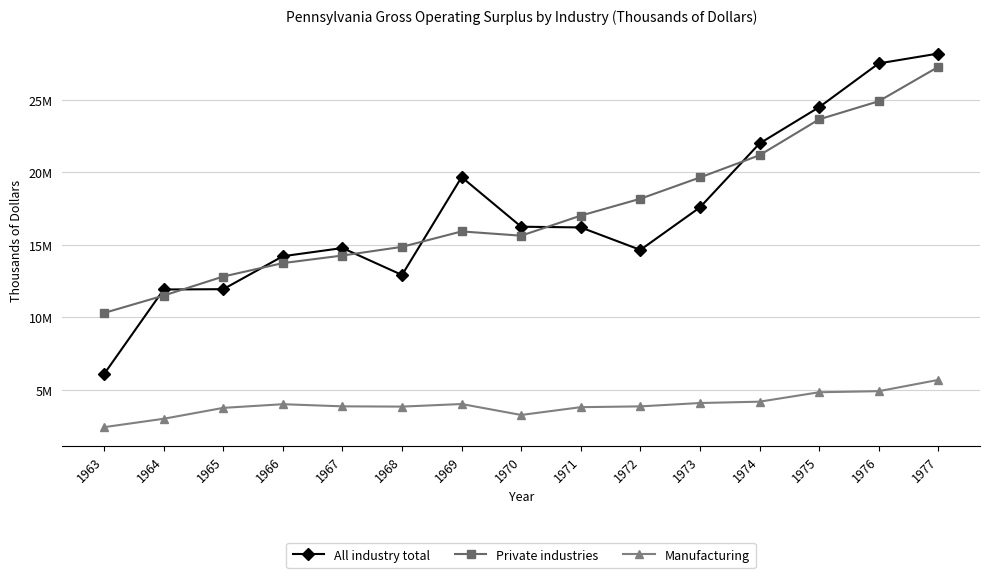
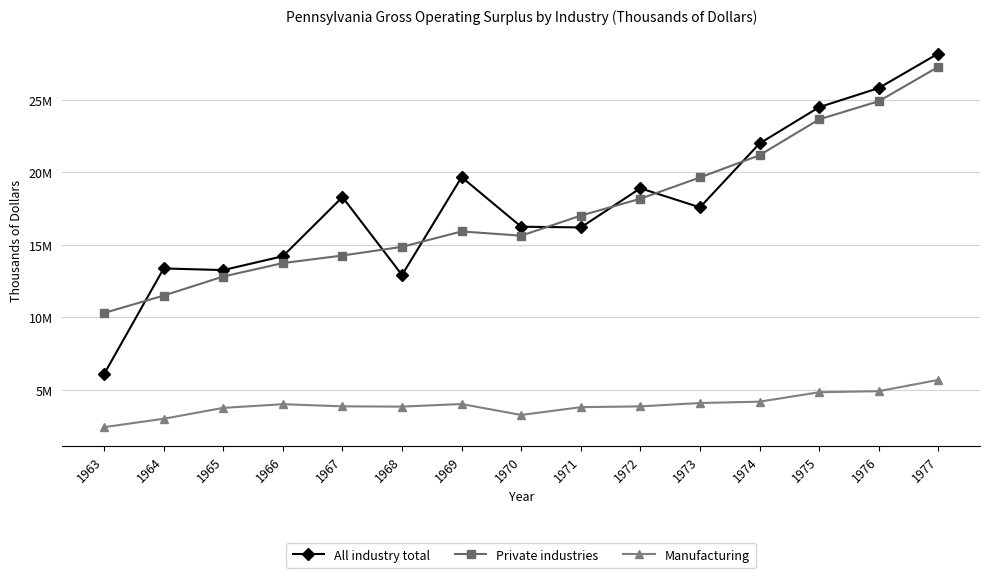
  {
    "All industry total": {
      "1963": 6100000,
-     "1964": 11900000,
-     "1965": 11900000,
+     "1964": 13400000,
+     "1965": 13300000,
      "1966": 14200000,
-     "1967": 14800000,
+     "1967": 18300000,
      "1968": 12900000,
      "1969": 19700000,
      "1970": 16300000,
      "1971": 16200000,
-     "1972": 14700000,
+     "1972": 18900000,
      "1973": 17600000,
      "1974": 22000000,
      "1975": 24500000,
-     "1976": 27500000,
+     "1976": 25800000,
      "1977": 28200000
    }
  }
